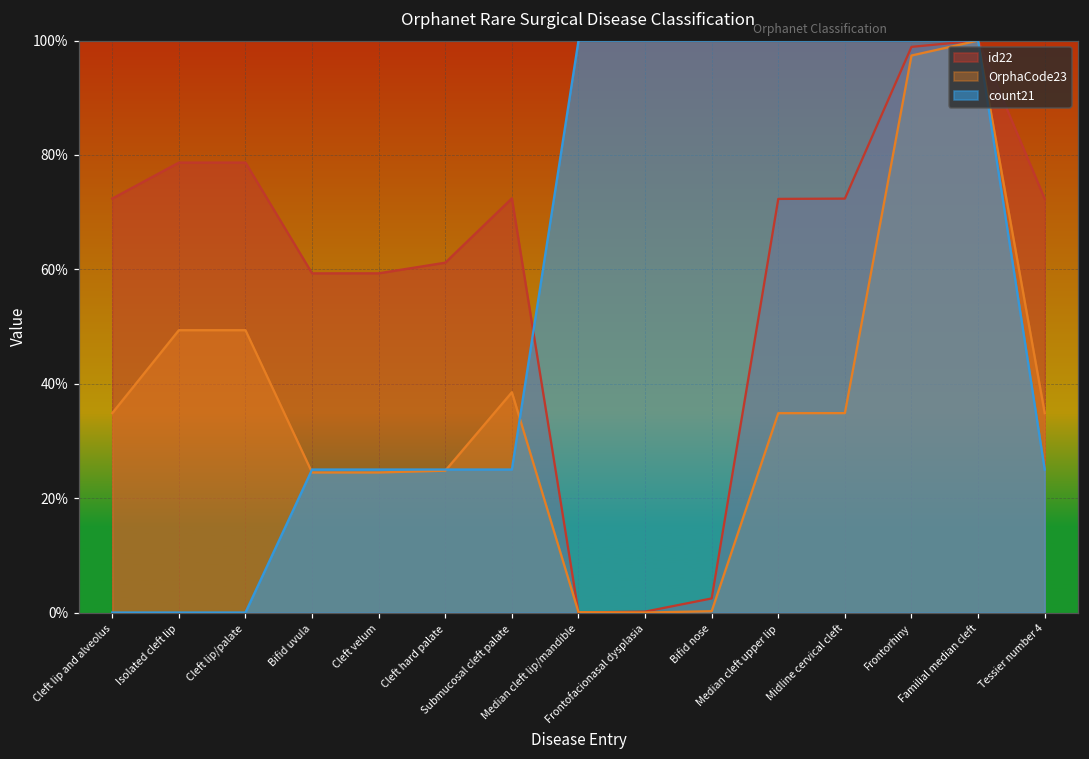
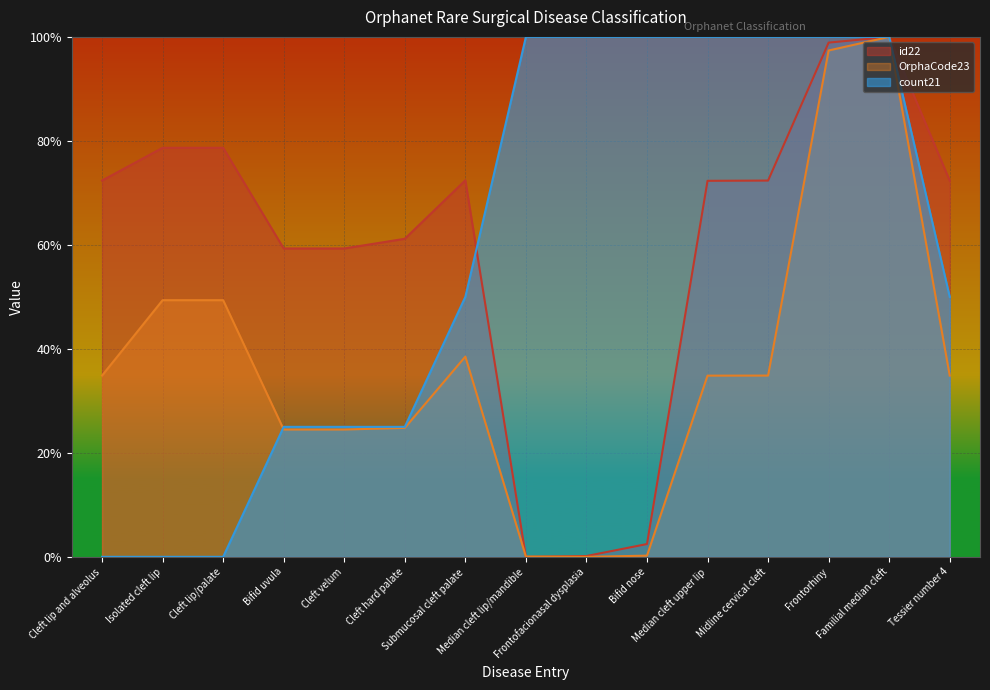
  {
    "count21": {
      "Cleft lip and alveolus": "0%",
      "Isolated cleft lip": "0%",
      "Cleft lip/palate": "0%",
      "Bifid uvula": "25%",
      "Cleft velum": "25%",
-     "Submucosal cleft palate": "25%",
+     "Submucosal cleft palate": "50%",
      "Median cleft lip/mandible": "100%",
      "Frontofacionasal dysplasia": "100%",
      "Bifid nose": "100%",
      "Median cleft upper lip": "100%",
      "Midline cervical cleft": "100%",
      "Frontorhiny": "100%",
-     "Tessier number 4": "25%"
+     "Tessier number 4": "50%"
    }
  }
